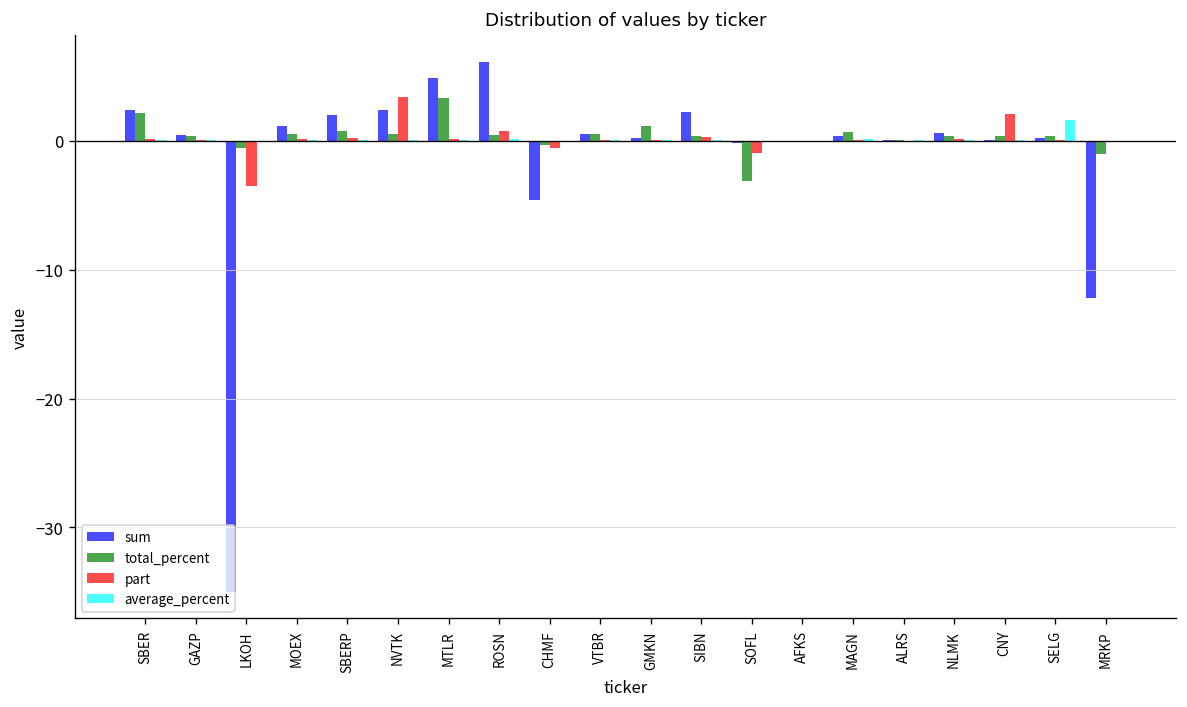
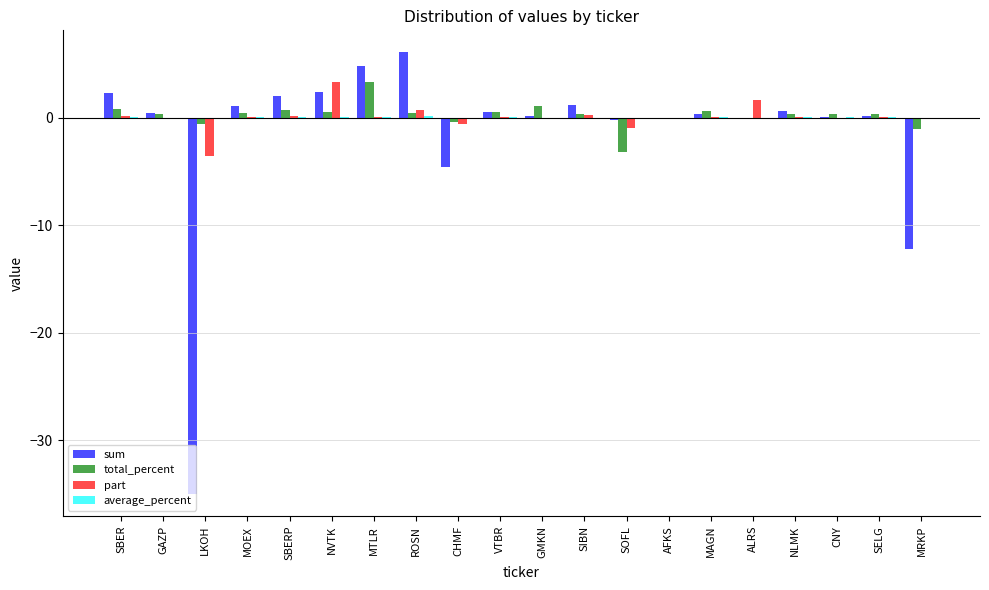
  {
    "sum": {
      "SBER": 2.3,
      "GAZP": 0.4,
      "MOEX": 1.1,
      "SBERP": 2.0,
      "NVTK": 2.4,
      "MTLR": 4.9,
      "ROSN": 6.1,
      "CHMF": -4.6,
      "VTBR": 0.5,
-     "SIBN": 2.3,
+     "SIBN": 1.2,
      "MAGN": 0.3,
      "NLMK": 0.6,
      "MRKP": -12.2
    },
    "total_percent": {
-     "SBER": 2.1,
+     "SBER": 0.8,
      "GAZP": 0.3,
      "LKOH": -0.6,
      "MOEX": 0.5,
      "SBERP": 0.7,
      "NVTK": 0.5,
      "MTLR": 3.3,
      "ROSN": 0.4,
      "CHMF": -0.4,
      "VTBR": 0.5,
      "GMKN": 1.1,
      "SIBN": 0.4,
      "SOFL": -3.1,
      "MAGN": 0.7,
      "NLMK": 0.4,
      "CNY": 0.4,
      "SELG": 0.4,
      "MRKP": -1.0
    },
    "part": {
      "LKOH": -3.5,
      "NVTK": 3.4,
      "ROSN": 0.8,
      "CHMF": -0.6,
      "SIBN": 0.3,
      "SOFL": -0.9,
-     "ALRS": 0.0,
-     "CNY": 2.0
+     "ALRS": 1.7,
+     "CNY": 0.0
    },
    "average_percent": {
-     "SELG": 1.6
+     "SELG": 0.1
    }
  }
